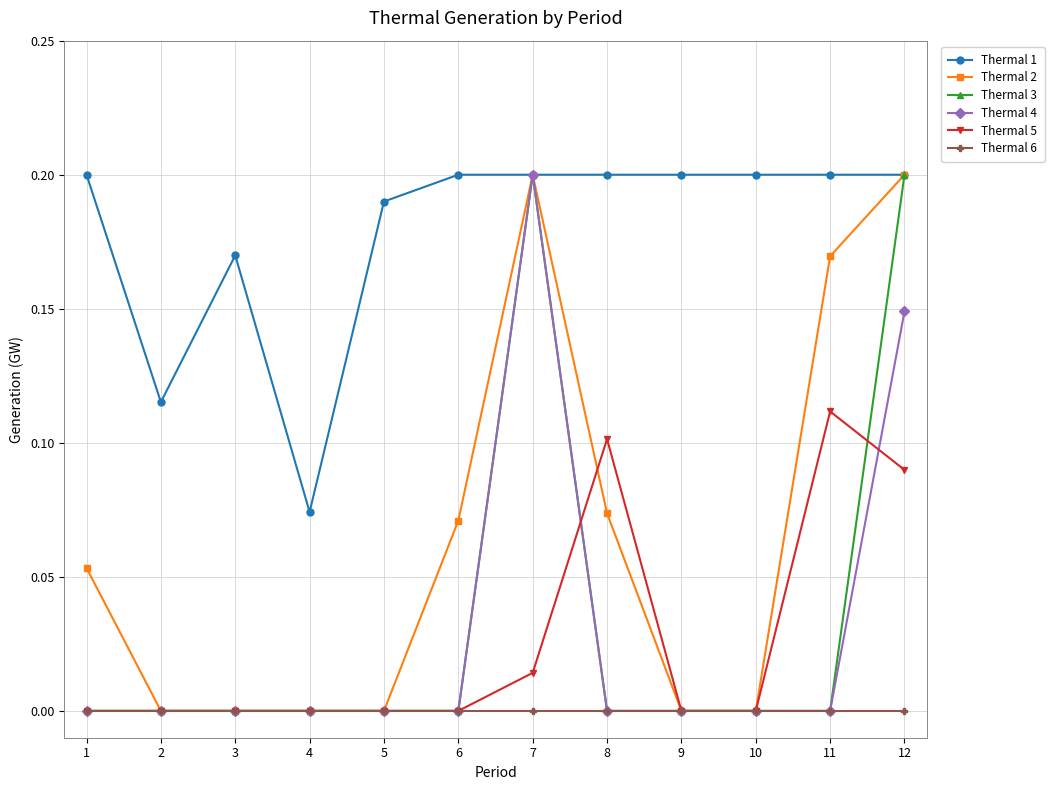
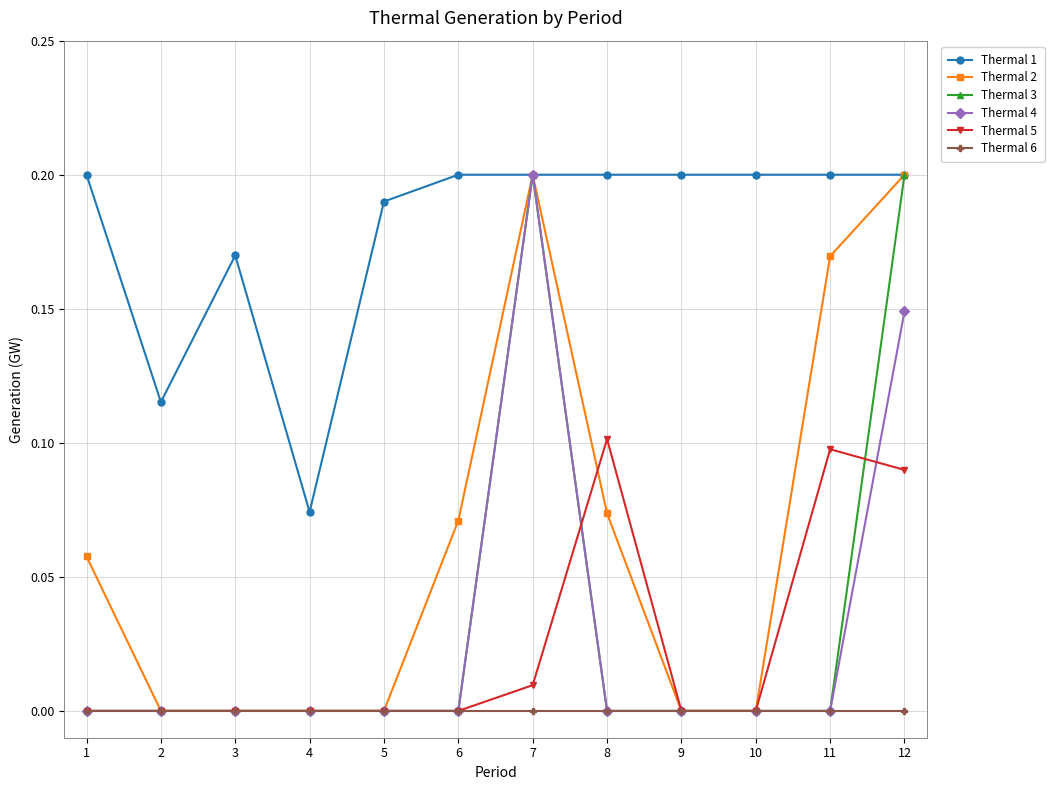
  {
    "Thermal 1": {
      "1": 0.200,
      "2": 0.115,
      "3": 0.170,
      "4": 0.074,
      "5": 0.190,
      "6": 0.200,
      "8": 0.200,
      "9": 0.200,
      "10": 0.200,
      "11": 0.200
    },
    "Thermal 2": {
-     "1": 0.053,
+     "1": 0.058,
      "6": 0.071,
      "8": 0.074,
      "11": 0.170
    },
    "Thermal 4": {
      "12": 0.149
    },
    "Thermal 5": {
-     "7": 0.014,
+     "7": 0.010,
      "8": 0.101,
-     "11": 0.112,
+     "11": 0.098,
      "12": 0.090
    },
    "Thermal 6": {
      "7": 0.000,
      "12": 0.000
    }
  }
